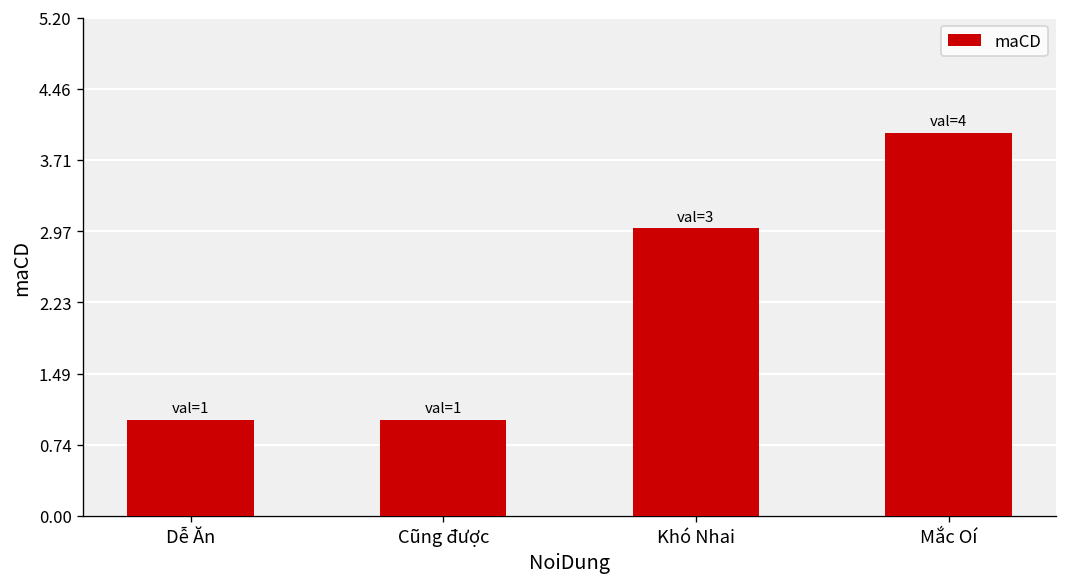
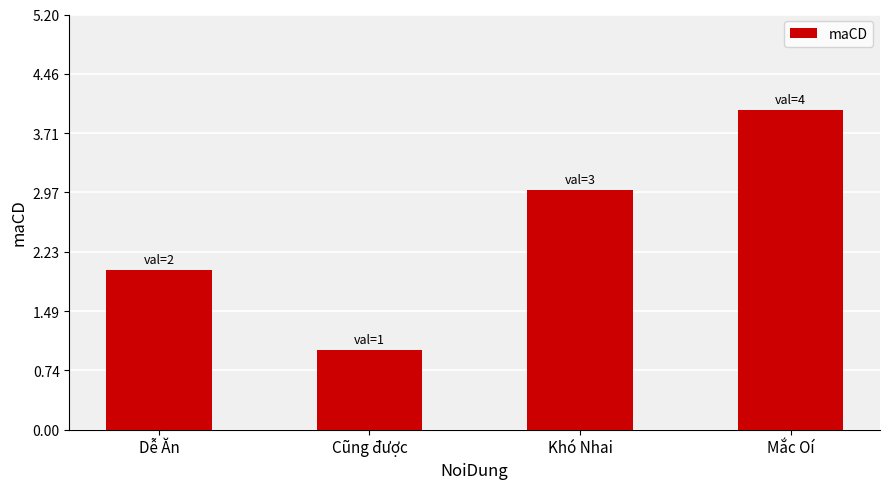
  {
-   "Dễ Ăn": 1,
+   "Dễ Ăn": 2,
    "Cũng được": 1,
    "Khó Nhai": 3,
    "Mắc Oí": 4
  }
